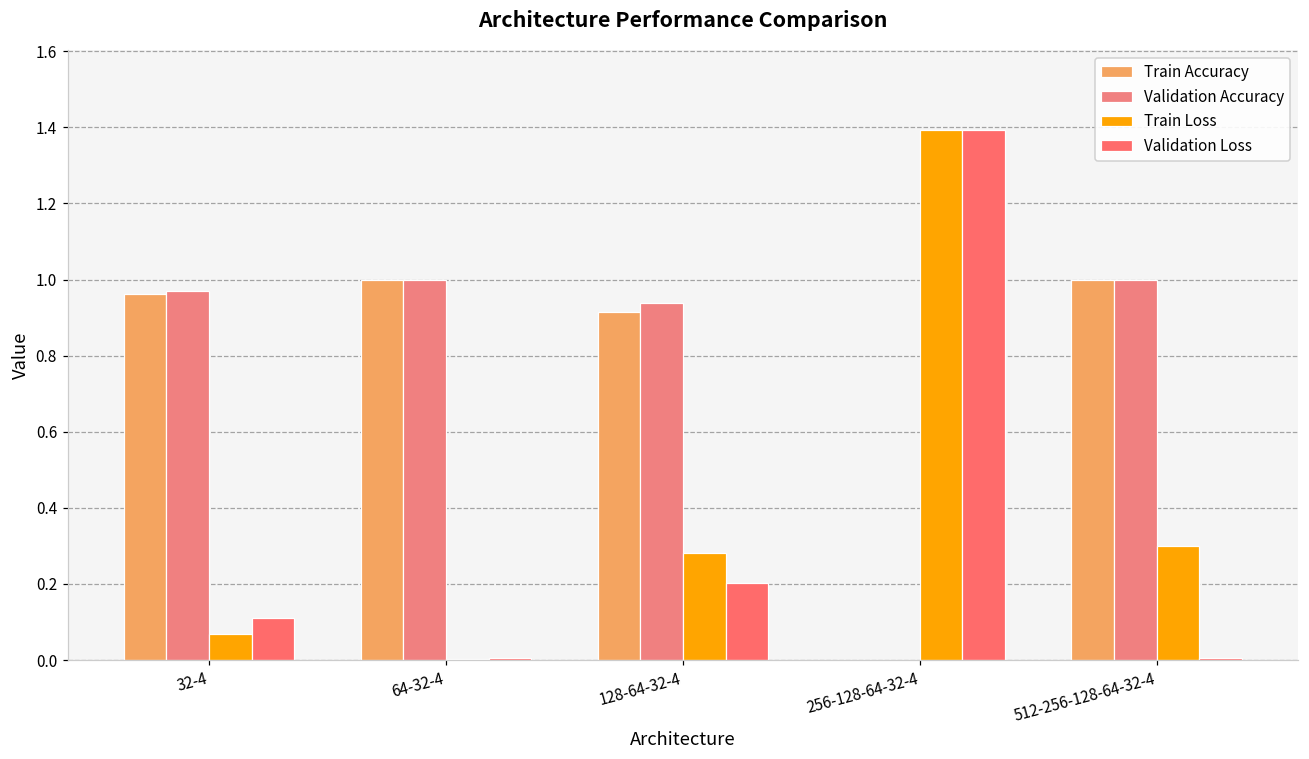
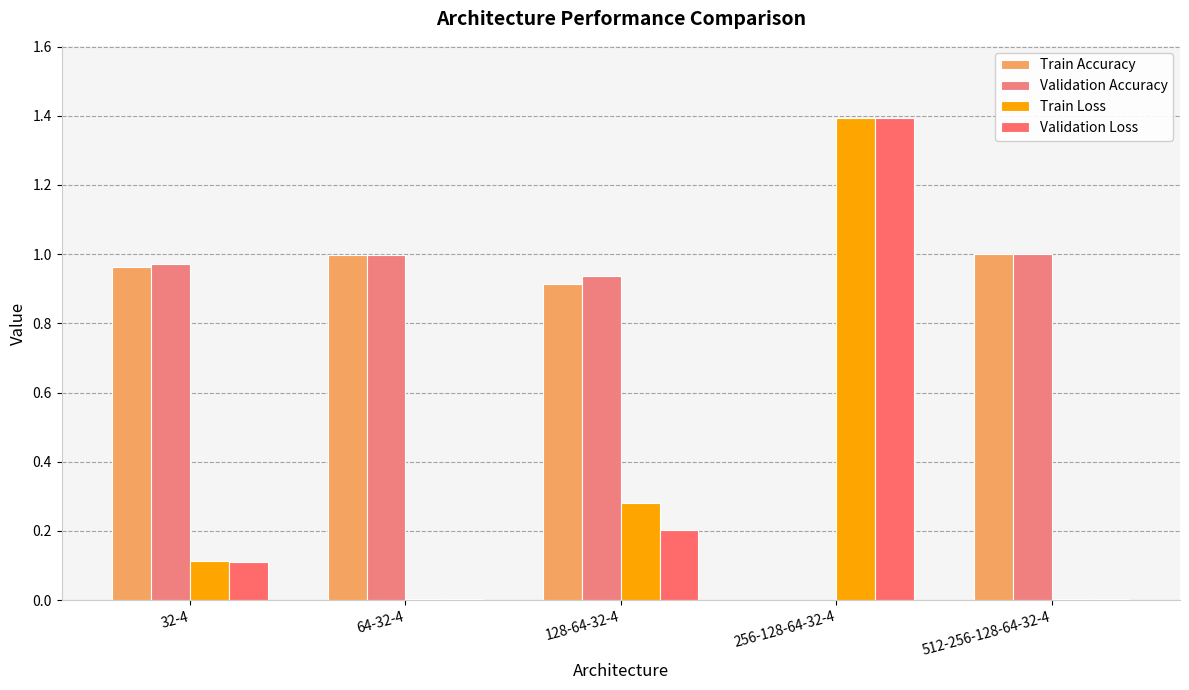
  {
    "Train Loss": {
-     "32-4": 0.07,
+     "32-4": 0.11,
      "128-64-32-4": 0.28,
      "256-128-64-32-4": 1.39,
-     "512-256-128-64-32-4": 0.30
+     "512-256-128-64-32-4": 0.00
    }
  }
